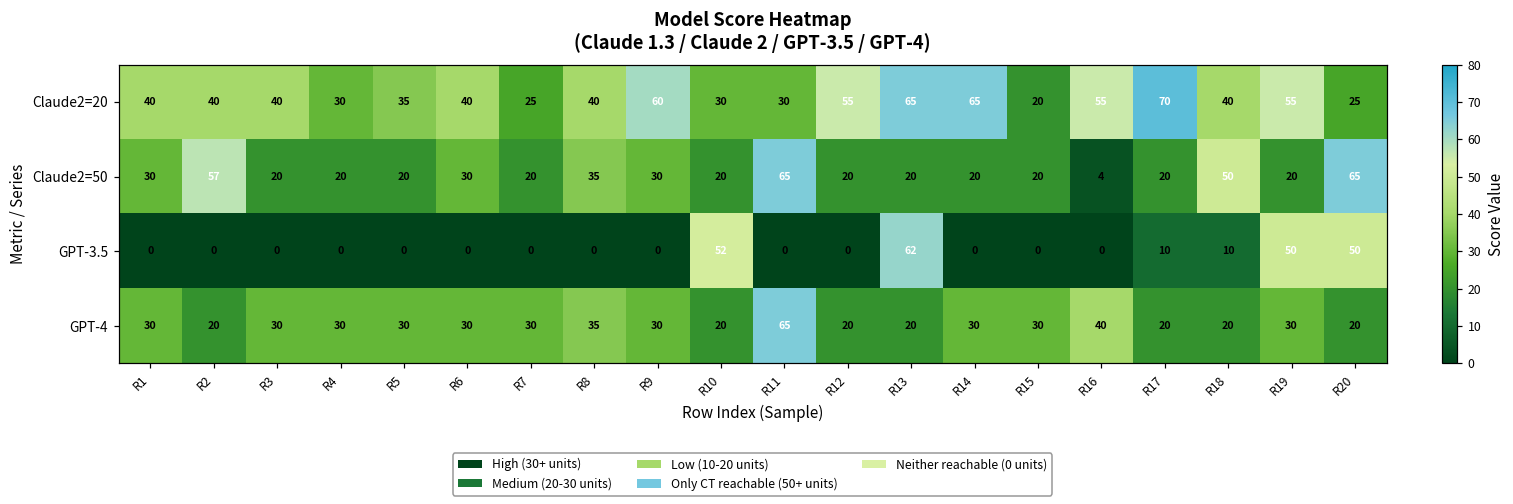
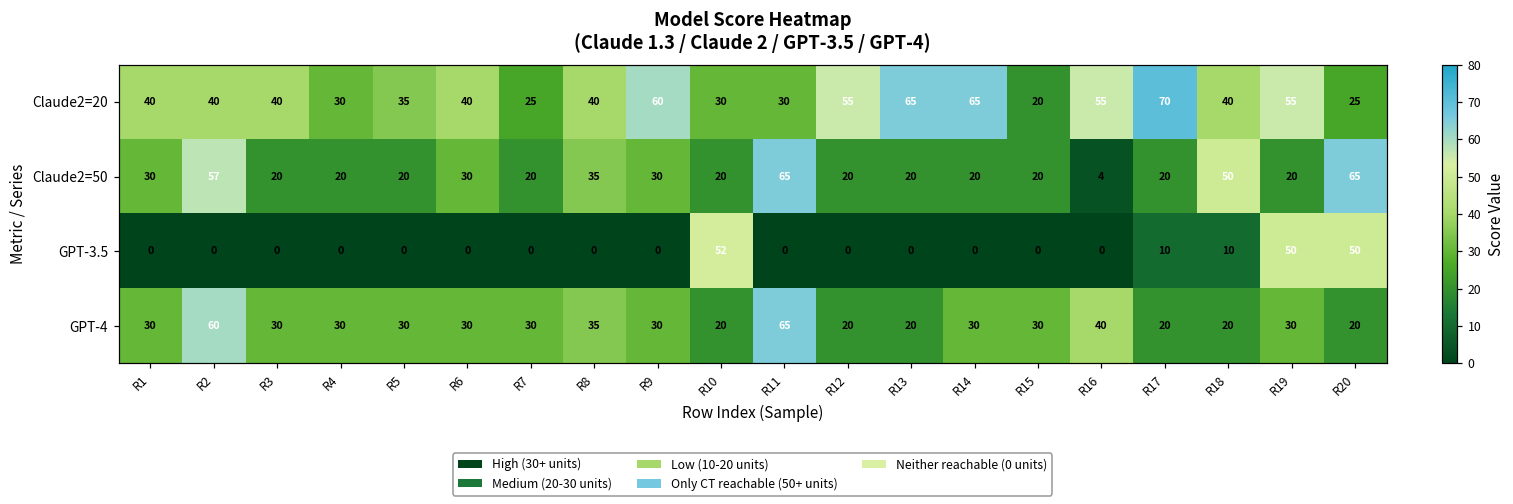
  {
    "Claude2=20": {
      "R1": 40,
      "R2": 40,
      "R3": 40,
      "R4": 30,
      "R5": 35,
      "R6": 40,
      "R7": 25,
      "R8": 40,
      "R9": 60,
      "R10": 30,
      "R11": 30,
      "R12": 55,
      "R13": 65,
      "R14": 65,
      "R15": 20,
      "R16": 55,
      "R17": 70,
      "R18": 40,
      "R19": 55,
      "R20": 25
    },
    "Claude2=50": {
      "R1": 30,
      "R2": 57,
      "R3": 20,
      "R4": 20,
      "R5": 20,
      "R6": 30,
      "R7": 20,
      "R8": 35,
      "R9": 30,
      "R10": 20,
      "R11": 65,
      "R12": 20,
      "R13": 20,
      "R14": 20,
      "R15": 20,
      "R16": 4,
      "R17": 20,
      "R18": 50,
      "R19": 20,
      "R20": 65
    },
    "GPT-3.5": {
      "R1": 0,
      "R2": 0,
      "R3": 0,
      "R4": 0,
      "R5": 0,
      "R6": 0,
      "R7": 0,
      "R8": 0,
      "R9": 0,
      "R10": 52,
      "R11": 0,
      "R12": 0,
-     "R13": 62,
+     "R13": 0,
      "R14": 0,
      "R15": 0,
      "R16": 0,
      "R17": 10,
      "R18": 10,
      "R19": 50,
      "R20": 50
    },
    "GPT-4": {
      "R1": 30,
-     "R2": 20,
+     "R2": 60,
      "R3": 30,
      "R4": 30,
      "R5": 30,
      "R6": 30,
      "R7": 30,
      "R8": 35,
      "R9": 30,
      "R10": 20,
      "R11": 65,
      "R12": 20,
      "R13": 20,
      "R14": 30,
      "R15": 30,
      "R16": 40,
      "R17": 20,
      "R18": 20,
      "R19": 30,
      "R20": 20
    }
  }
